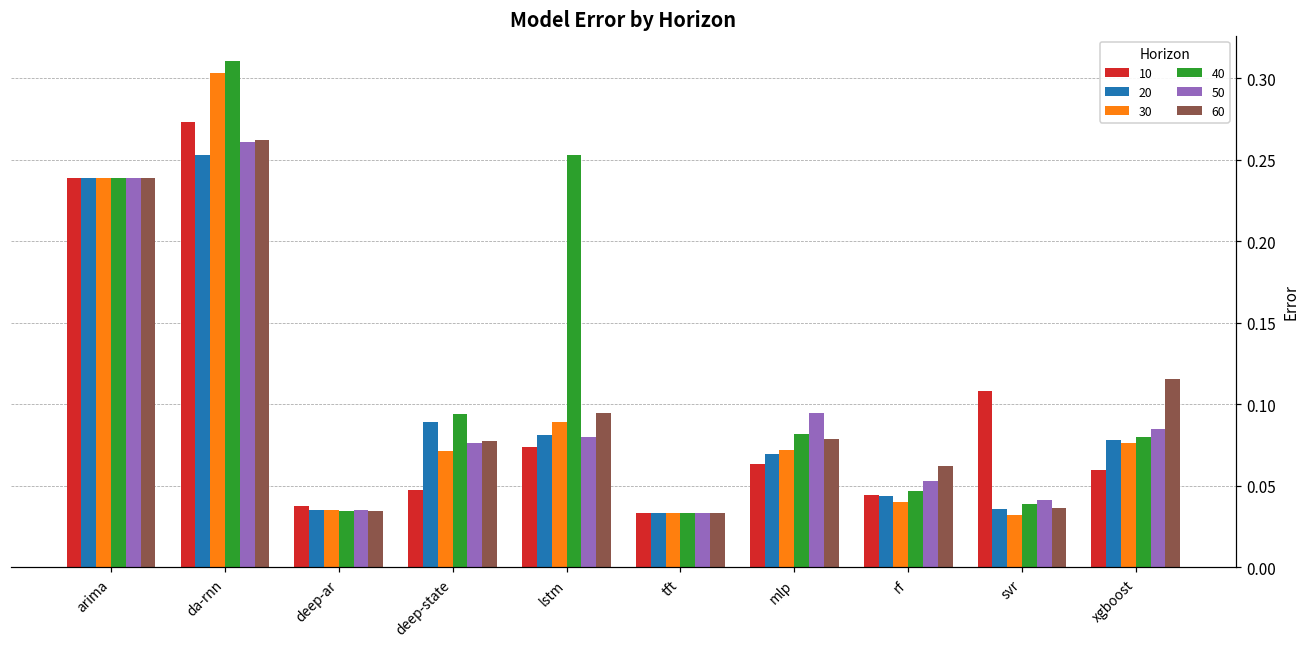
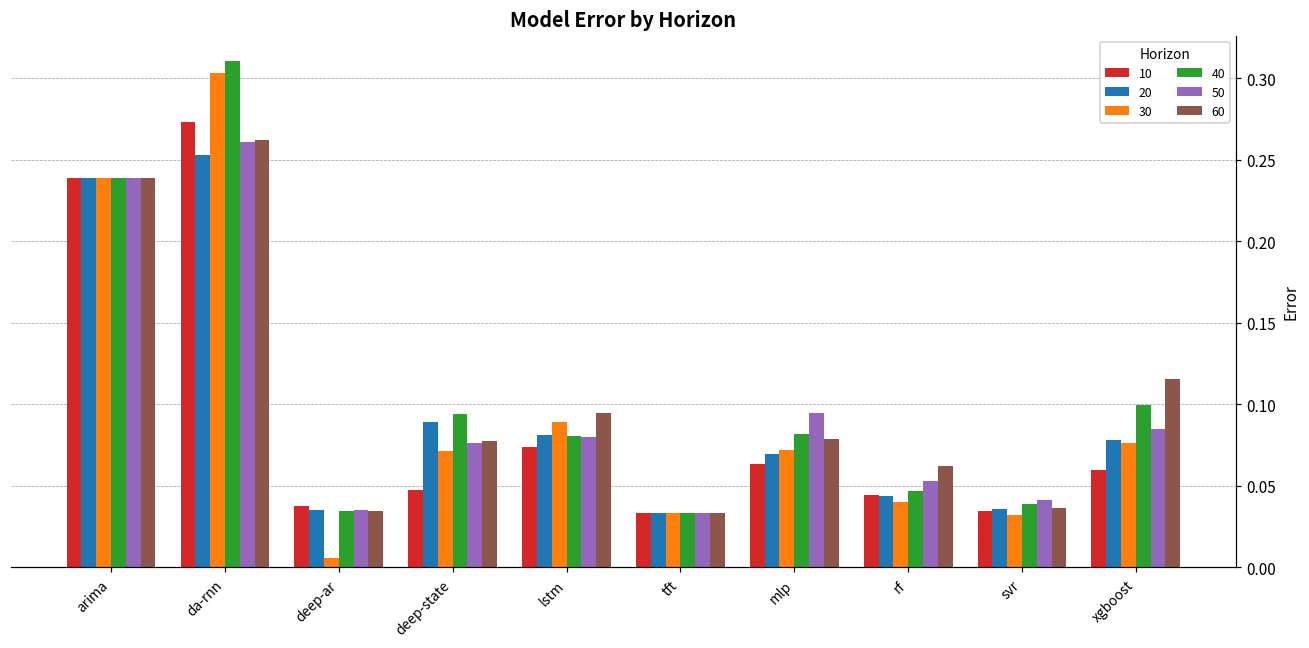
  {
    "10": {
      "arima": 0.239,
      "da-rnn": 0.273,
      "deep-ar": 0.038,
      "deep-state": 0.048,
      "lstm": 0.074,
      "tft": 0.033,
      "mlp": 0.063,
      "rf": 0.044,
-     "svr": 0.108,
+     "svr": 0.035,
      "xgboost": 0.060
    },
    "20": {
      "arima": 0.239,
      "da-rnn": 0.253,
      "deep-ar": 0.035,
      "deep-state": 0.089,
      "lstm": 0.081,
      "tft": 0.033,
      "mlp": 0.069,
      "rf": 0.044,
      "svr": 0.036,
      "xgboost": 0.078
    },
    "30": {
      "arima": 0.239,
      "da-rnn": 0.303,
-     "deep-ar": 0.035,
+     "deep-ar": 0.006,
      "deep-state": 0.071,
      "lstm": 0.089,
      "tft": 0.033,
      "mlp": 0.072,
      "rf": 0.040,
      "svr": 0.032,
      "xgboost": 0.076
    },
    "40": {
      "arima": 0.239,
      "da-rnn": 0.311,
      "deep-ar": 0.035,
      "deep-state": 0.094,
-     "lstm": 0.253,
+     "lstm": 0.081,
      "tft": 0.033,
      "mlp": 0.082,
      "rf": 0.047,
      "svr": 0.039,
-     "xgboost": 0.080
+     "xgboost": 0.099
    },
    "50": {
      "arima": 0.239,
      "da-rnn": 0.261,
      "deep-ar": 0.035,
      "deep-state": 0.076,
      "lstm": 0.080,
      "tft": 0.033,
      "mlp": 0.095,
      "rf": 0.053,
      "svr": 0.041,
      "xgboost": 0.085
    },
    "60": {
      "arima": 0.239,
      "da-rnn": 0.262,
      "deep-ar": 0.035,
      "deep-state": 0.077,
      "lstm": 0.094,
      "tft": 0.033,
      "mlp": 0.079,
      "rf": 0.062,
      "svr": 0.036,
      "xgboost": 0.115
    }
  }
